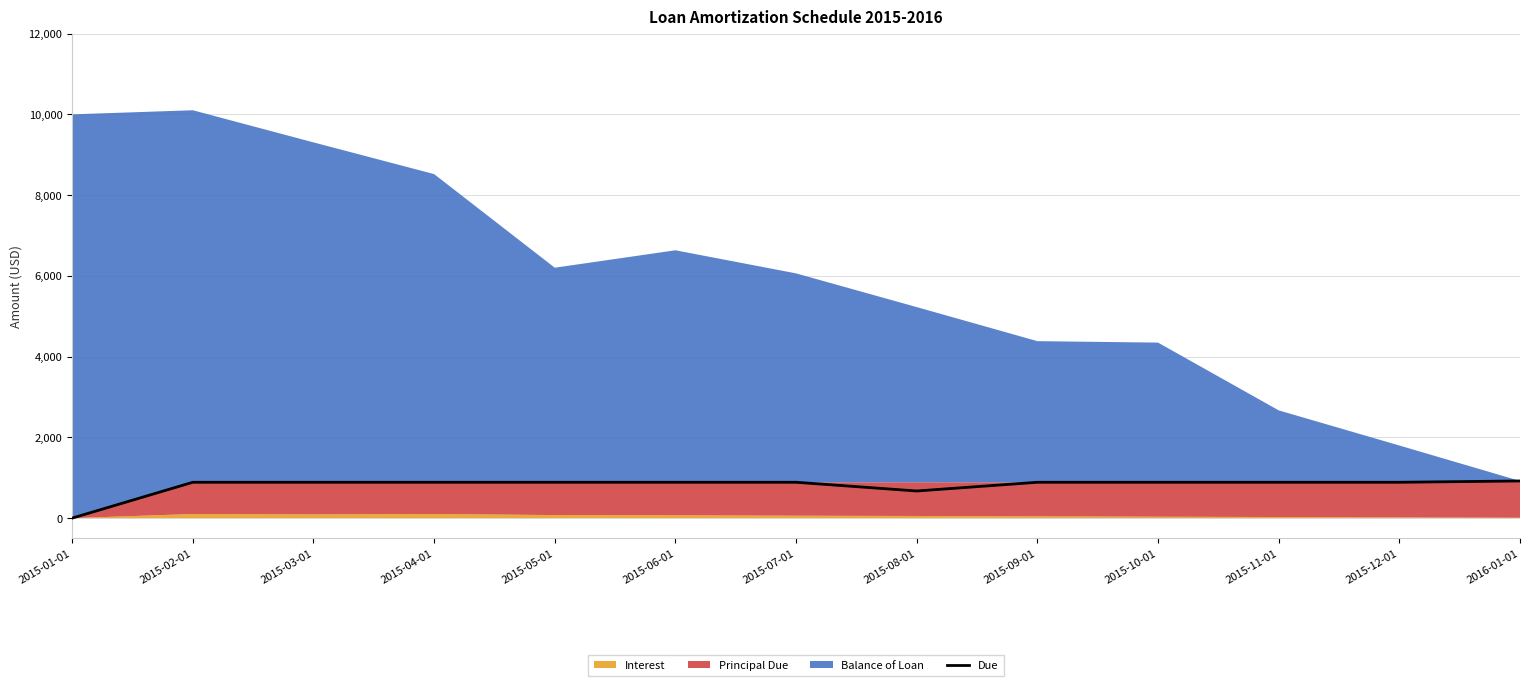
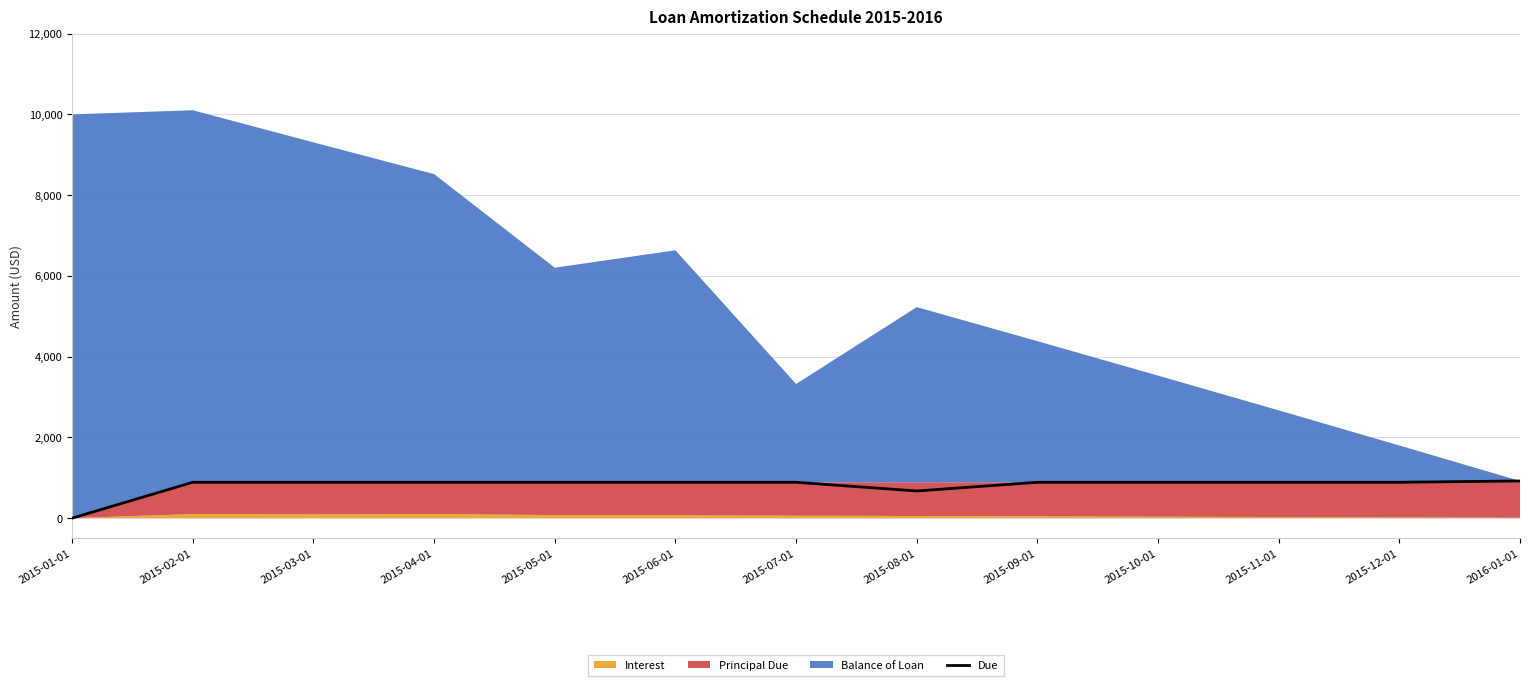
  {
    "Interest": {
      "2015-02-01": "100",
      "2015-03-01": "100",
      "2015-04-01": "100",
      "2015-05-01": "100",
      "2015-06-01": "100"
    },
    "Due": {
      "2015-08-01": "700"
    },
    "Balance of Loan": {
      "2015-01-01": "10,000",
      "2015-02-01": "9,200",
      "2015-03-01": "8,400",
      "2015-04-01": "7,600",
      "2015-05-01": "5,300",
      "2015-06-01": "5,700",
-     "2015-07-01": "5,200",
+     "2015-07-01": "2,400",
      "2015-08-01": "4,300",
      "2015-09-01": "3,500",
-     "2015-10-01": "3,500",
+     "2015-10-01": "2,600",
      "2015-11-01": "1,800",
      "2015-12-01": "900"
    }
  }
